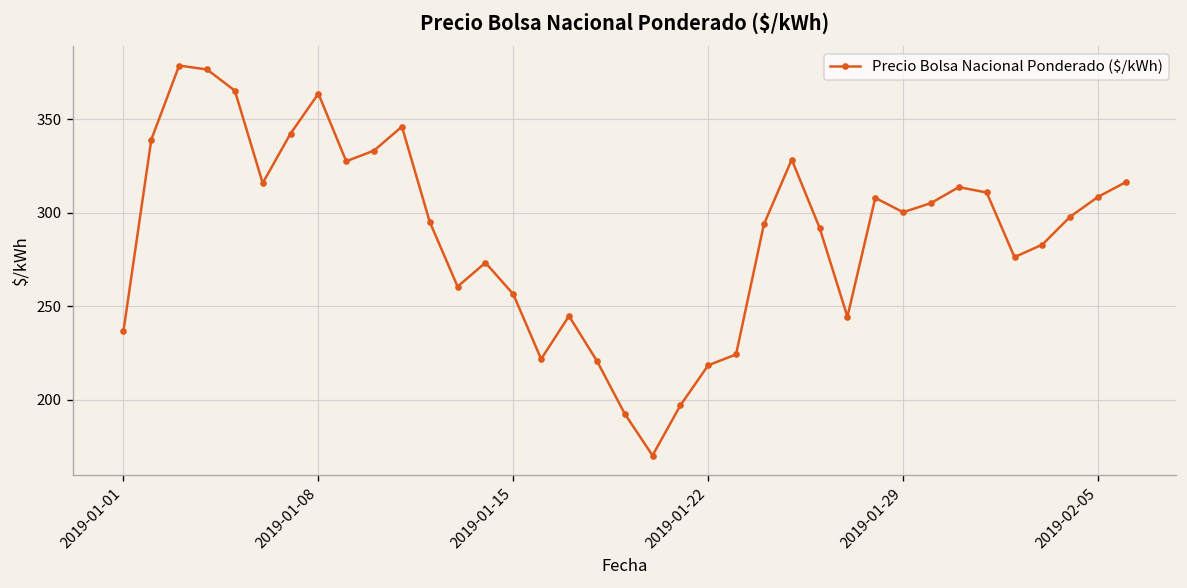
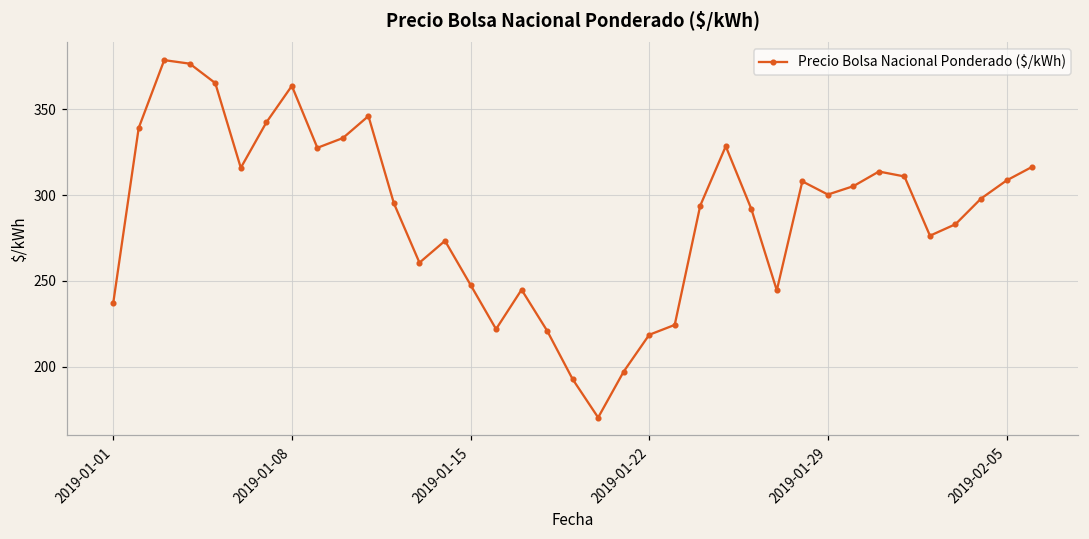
  {
    "2019-01-01": 237,
    "2019-01-08": 364,
-   "2019-01-15": 257,
+   "2019-01-15": 248,
    "2019-01-22": 219,
    "2019-01-29": 300,
    "2019-02-05": 309
  }
